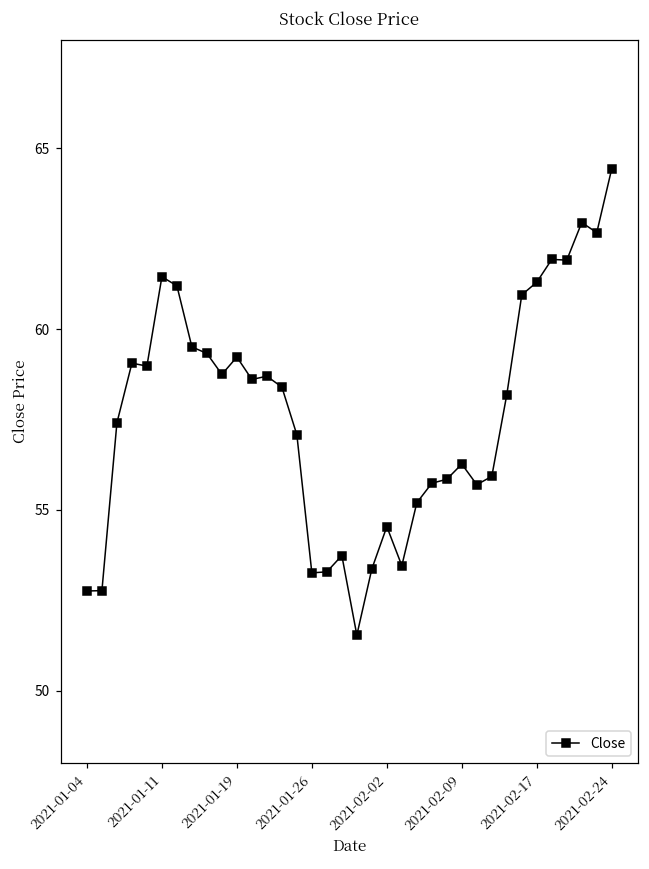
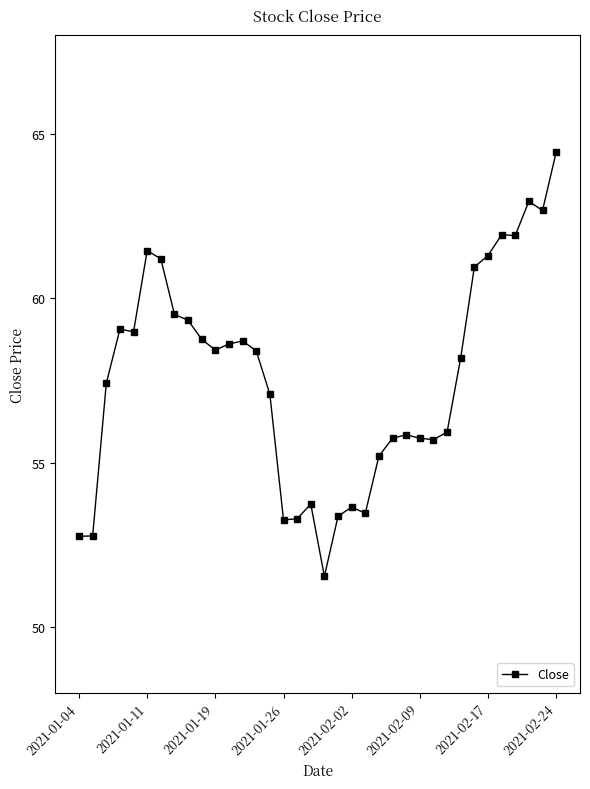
  {
    "2021-01-04": 52.8,
    "2021-01-11": 61.5,
-   "2021-01-19": 59.2,
+   "2021-01-19": 58.4,
    "2021-01-26": 53.3,
-   "2021-02-02": 54.5,
-   "2021-02-09": 56.3,
+   "2021-02-02": 53.6,
+   "2021-02-09": 55.7,
    "2021-02-17": 61.3,
    "2021-02-24": 64.4
  }
